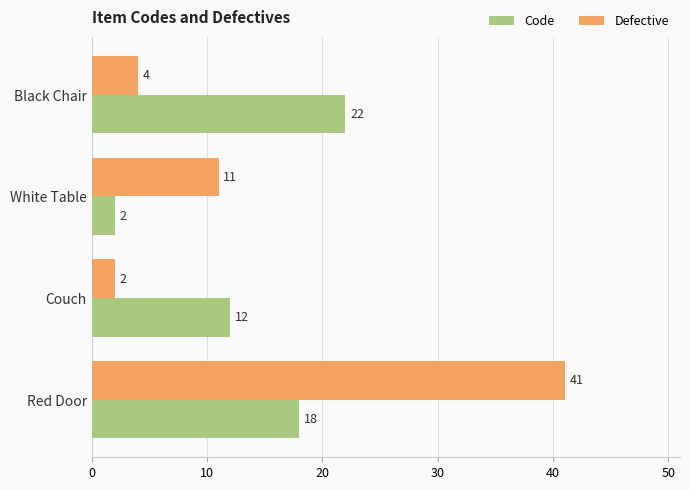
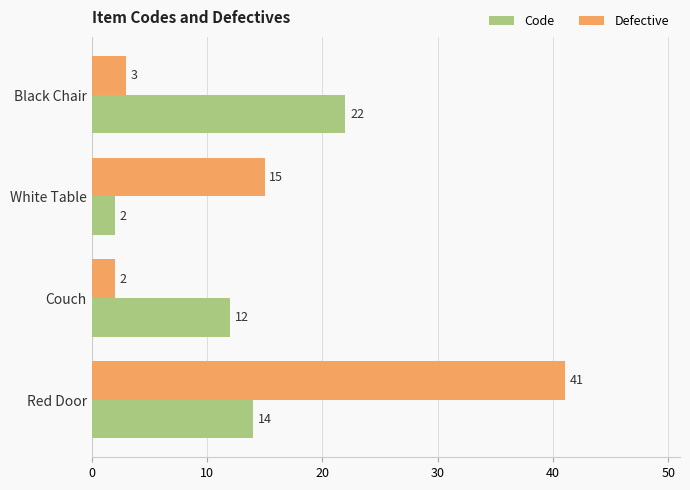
  {
    "Code": {
      "Black Chair": 22,
      "White Table": 2,
      "Couch": 12,
-     "Red Door": 18
+     "Red Door": 14
    },
    "Defective": {
-     "Black Chair": 4,
-     "White Table": 11,
+     "Black Chair": 3,
+     "White Table": 15,
      "Couch": 2,
      "Red Door": 41
    }
  }
